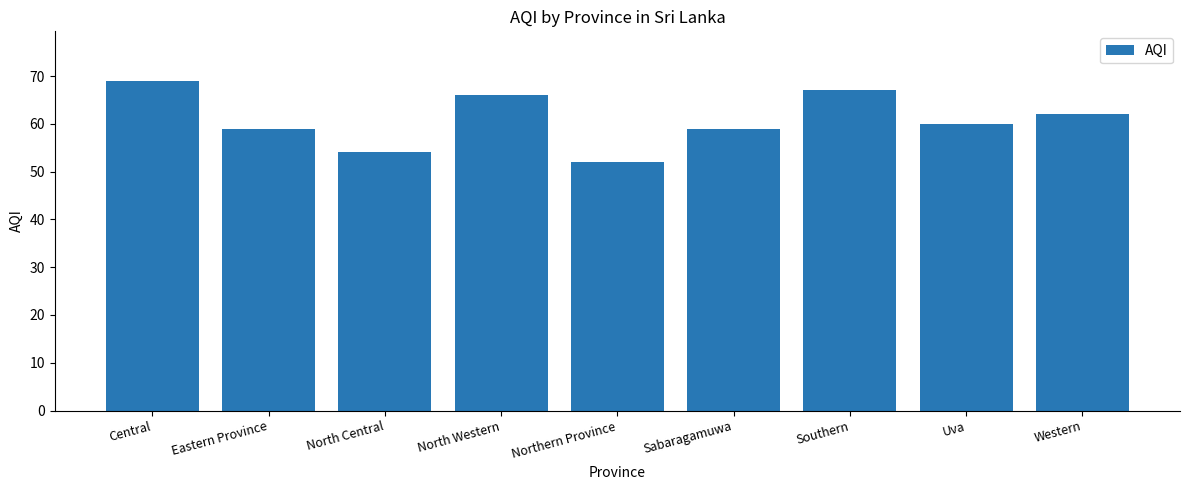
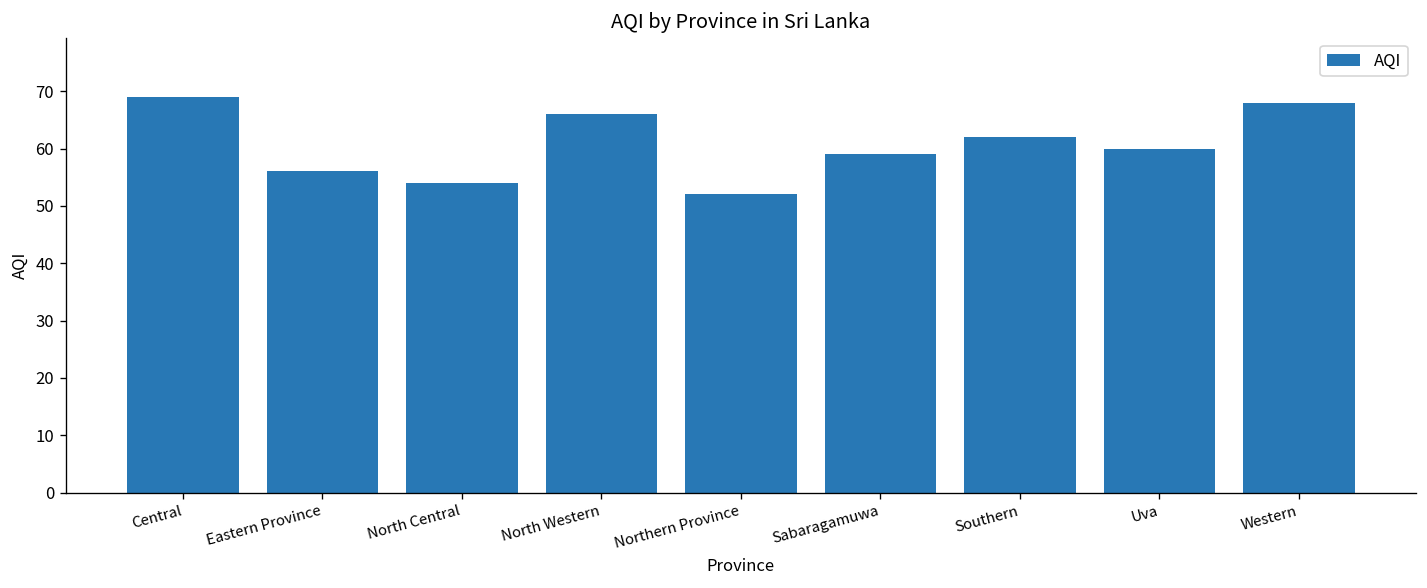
  {
    "Central": 69,
-   "Eastern Province": 59,
+   "Eastern Province": 56,
    "North Central": 54,
    "North Western": 66,
    "Northern Province": 52,
    "Sabaragamuwa": 59,
-   "Southern": 67,
+   "Southern": 62,
    "Uva": 60,
-   "Western": 62
+   "Western": 68
  }
